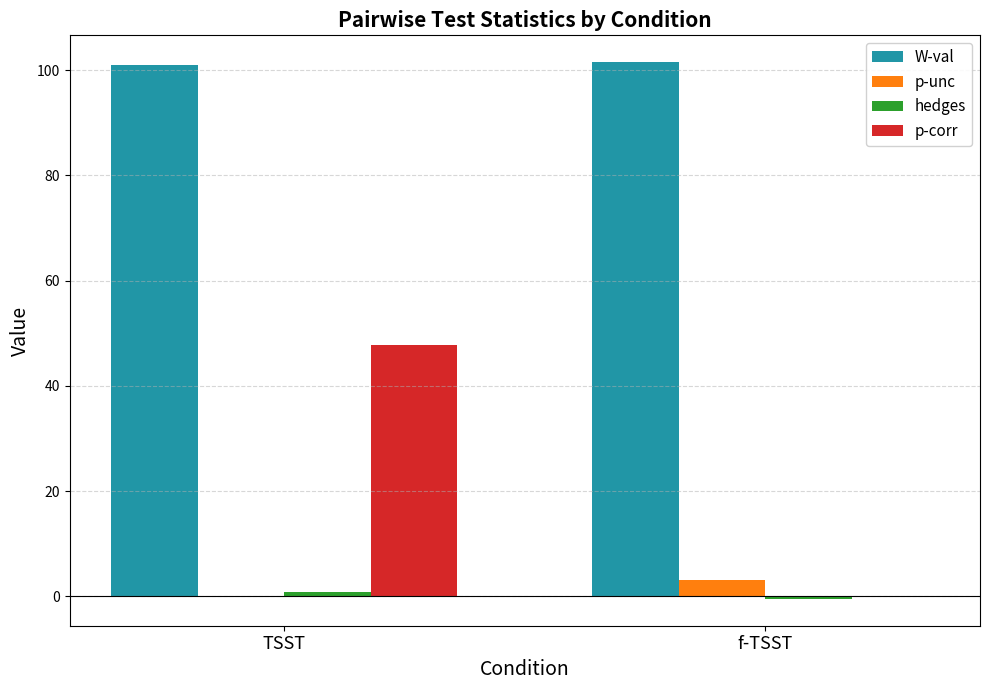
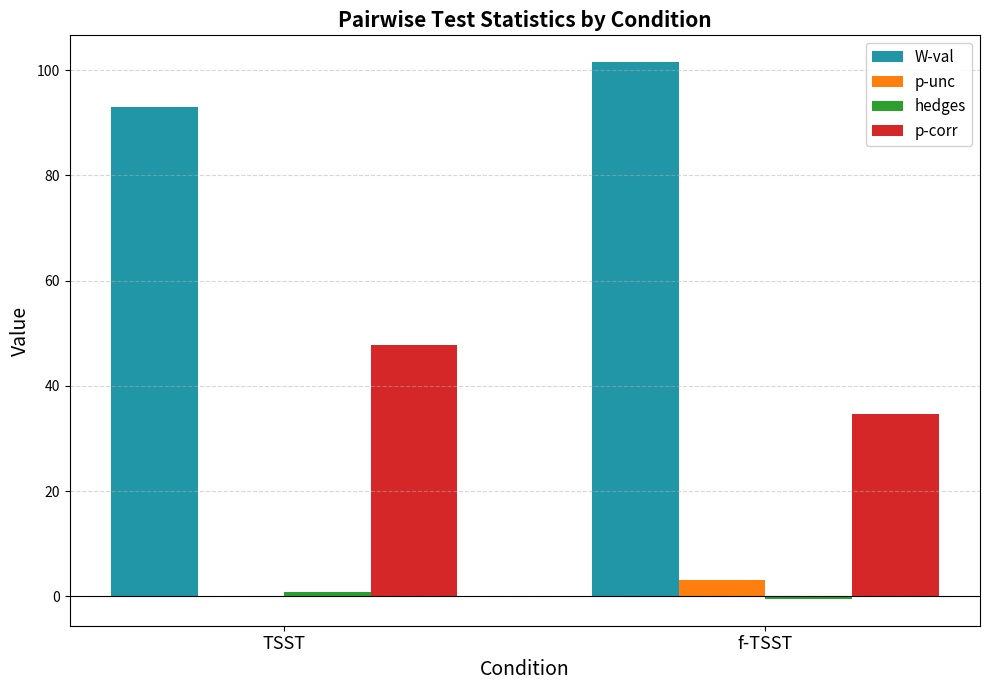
  {
    "W-val": {
-     "TSST": 101,
+     "TSST": 93,
      "f-TSST": 102
    },
    "p-unc": {
      "f-TSST": 3
    },
    "hedges": {
      "TSST": 1,
      "f-TSST": -1
    },
    "p-corr": {
      "TSST": 48,
-     "f-TSST": 0
+     "f-TSST": 35
    }
  }
